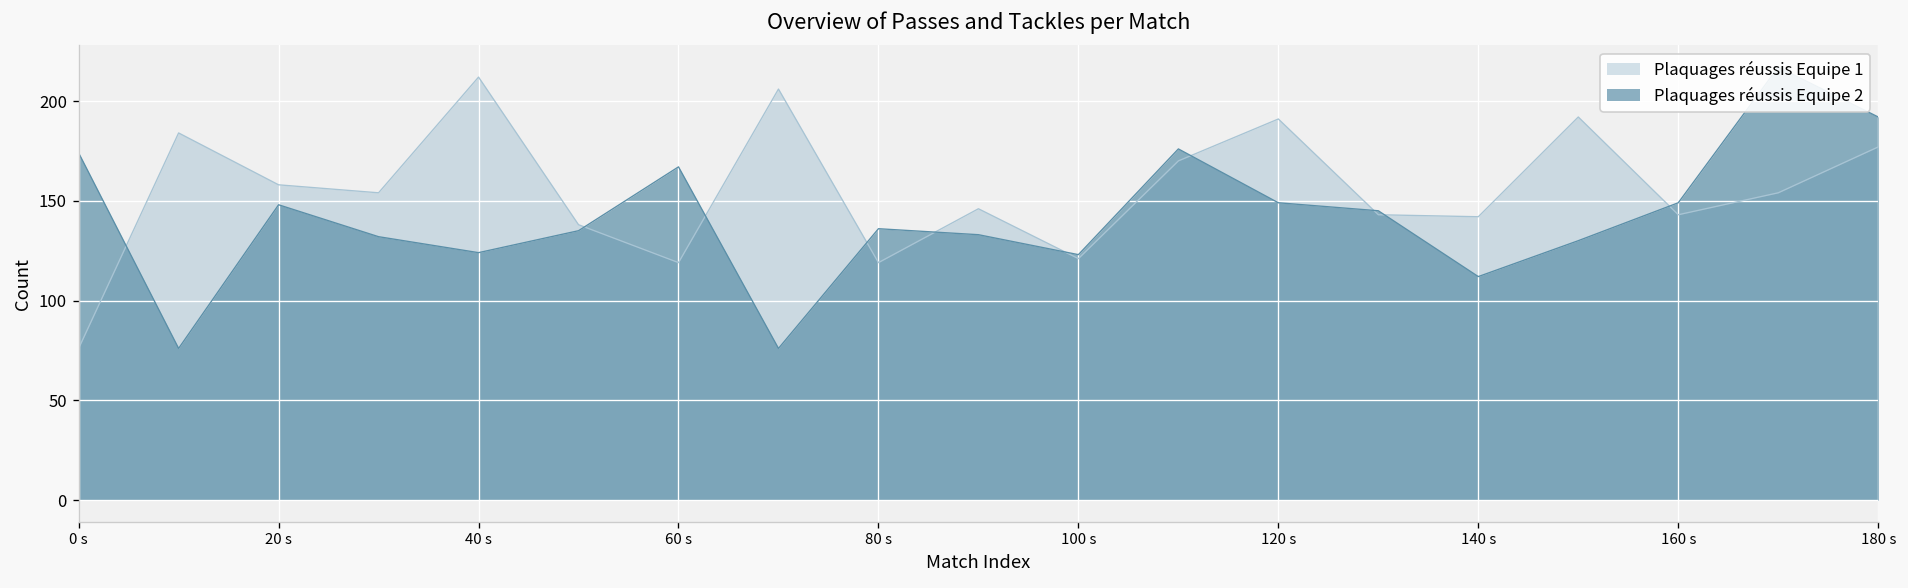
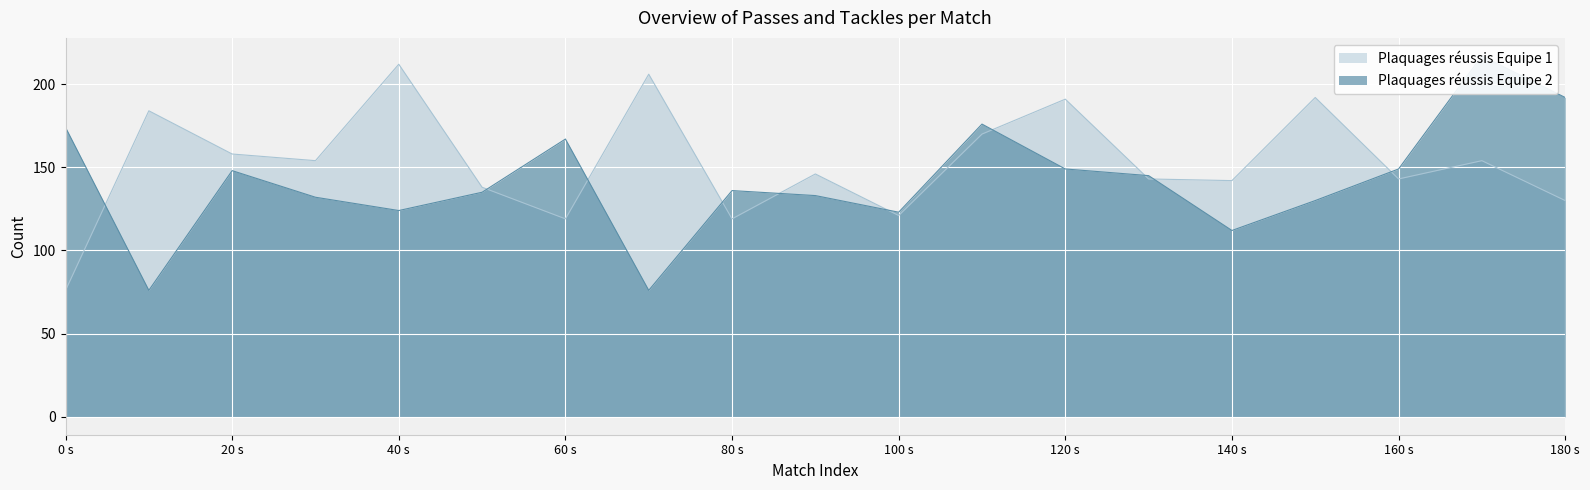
  {
    "Plaquages réussis Equipe 1": {
      "0 s": 76,
      "20 s": 158,
      "40 s": 212,
      "60 s": 119,
      "80 s": 119,
      "100 s": 121,
      "120 s": 191,
      "140 s": 142,
      "160 s": 143,
-     "180 s": 177
+     "180 s": 130
    },
    "Plaquages réussis Equipe 2": {
      "0 s": 174,
      "20 s": 148,
      "40 s": 124,
      "60 s": 167,
      "80 s": 136,
      "100 s": 123,
      "120 s": 149,
      "140 s": 112,
      "160 s": 149,
      "180 s": 192
    }
  }
